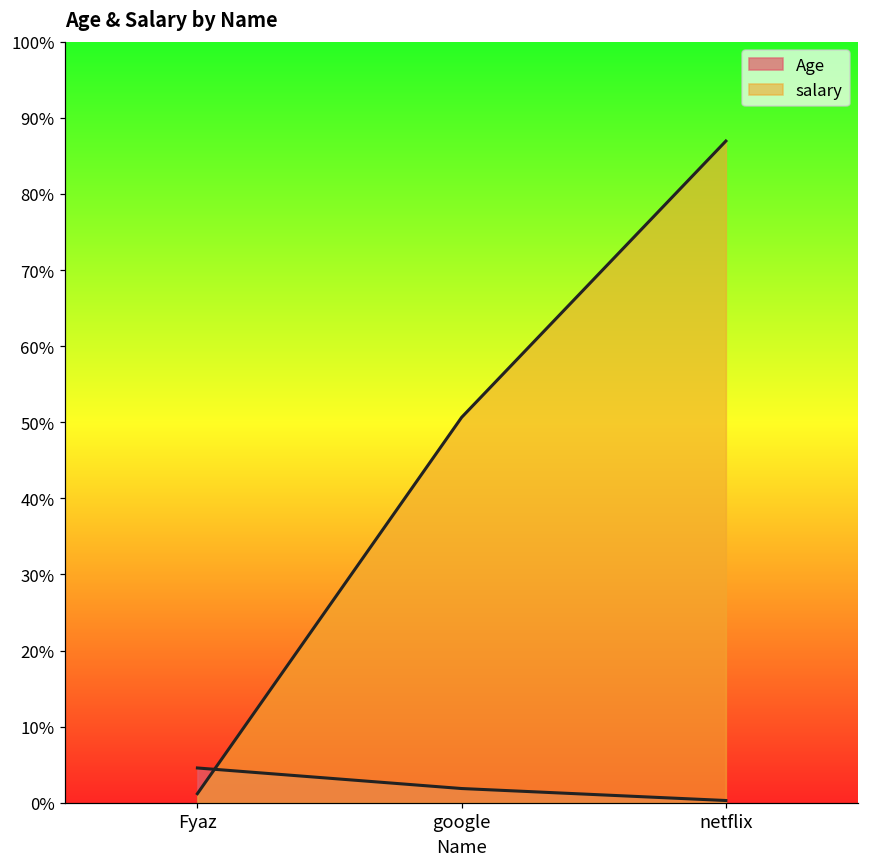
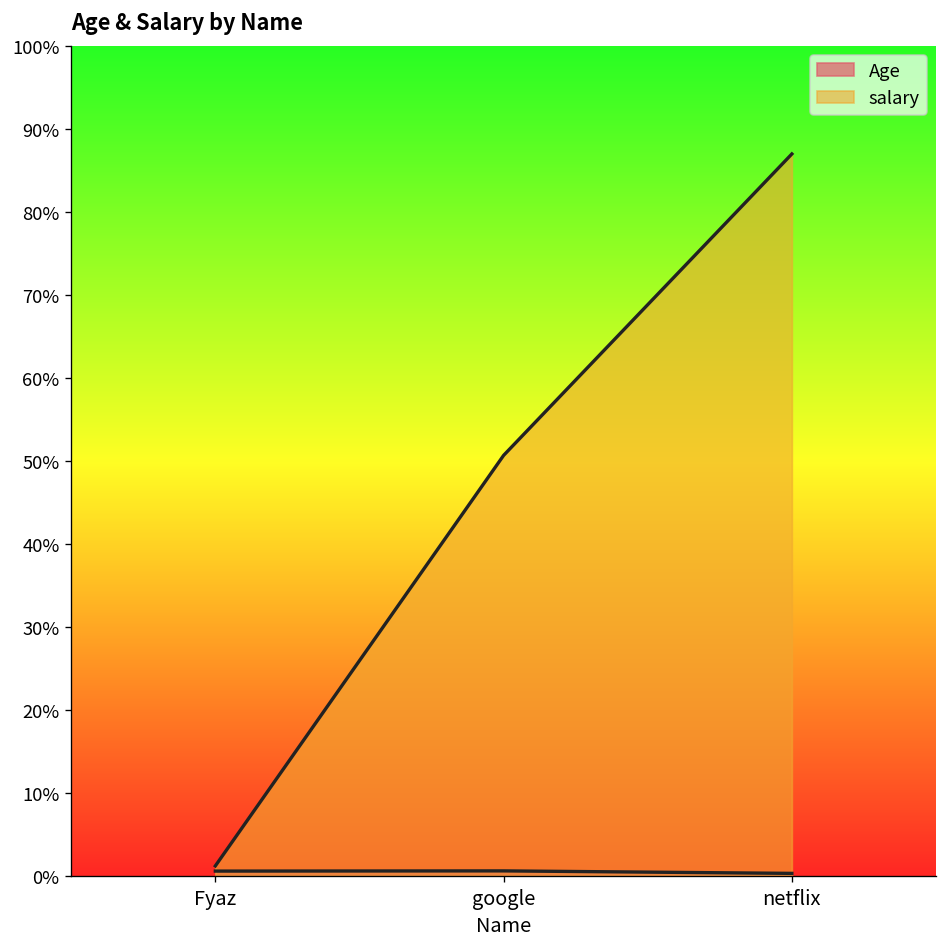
  {
    "Age": {
-     "Fyaz": "5%",
-     "google": "2%",
+     "Fyaz": "1%",
+     "google": "1%",
      "netflix": "0%"
    },
    "salary": {
      "Fyaz": "1%",
      "google": "51%",
      "netflix": "87%"
    }
  }
